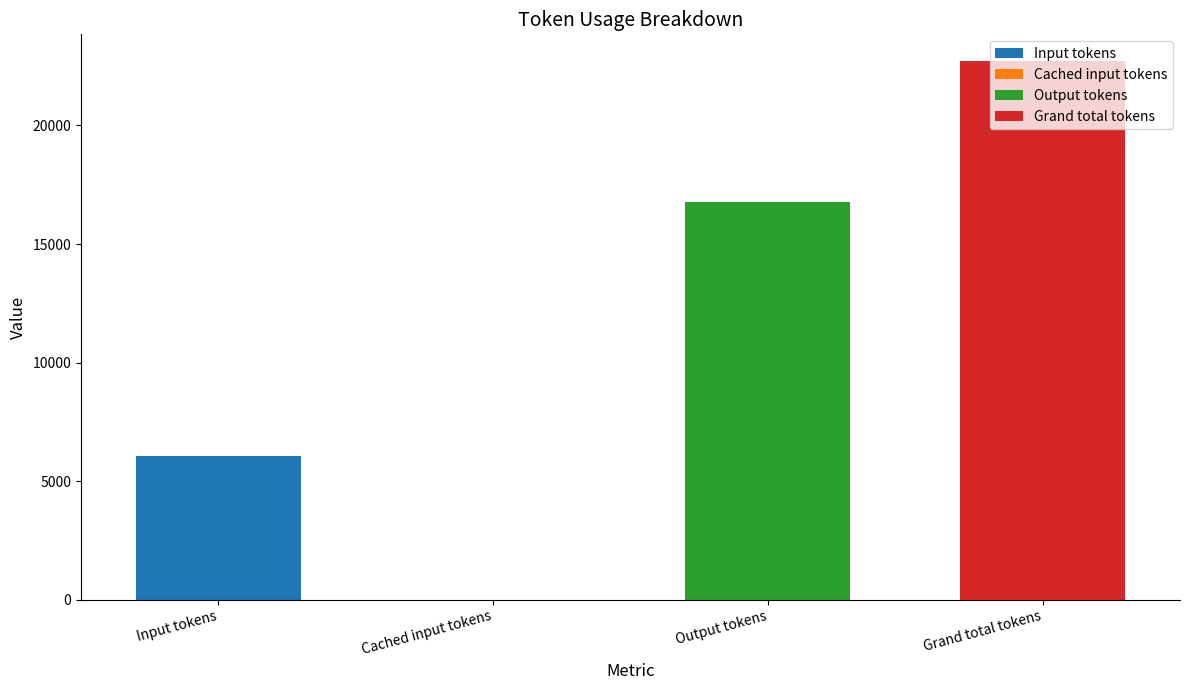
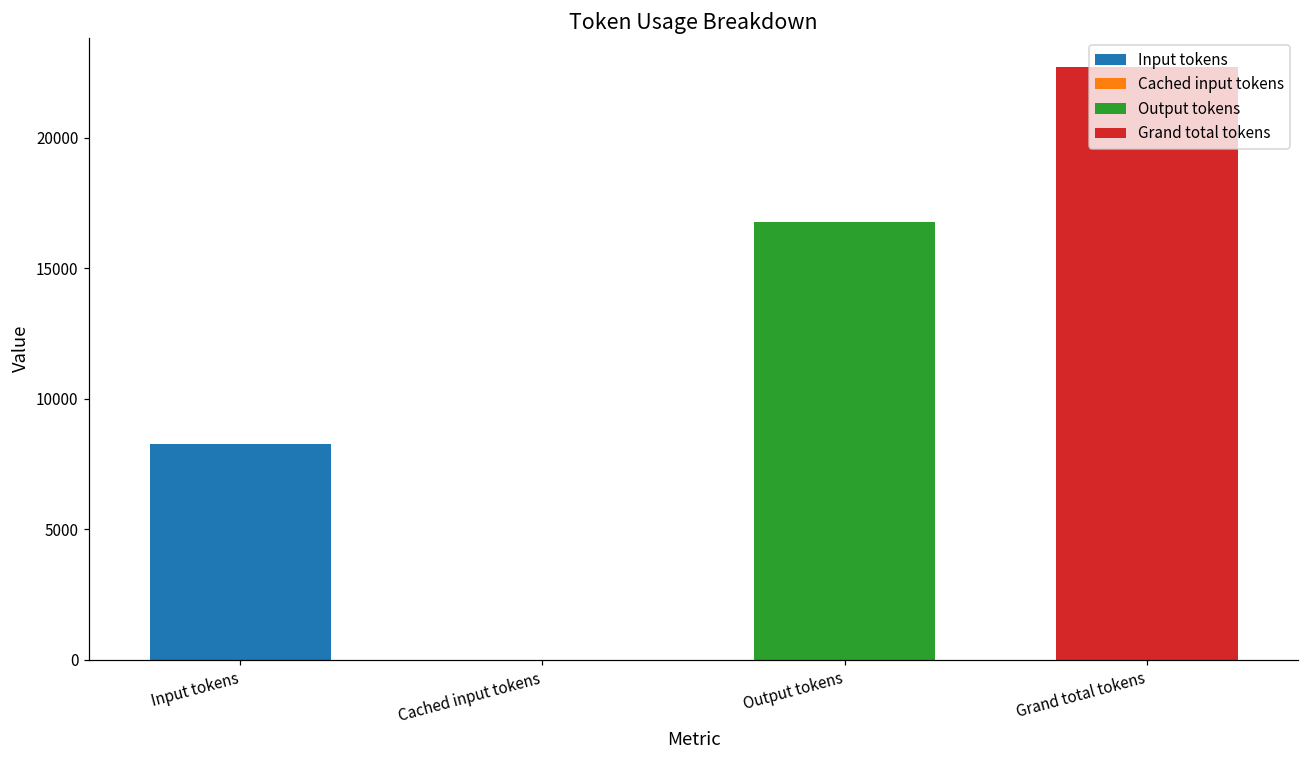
  {
-   "Input tokens": 6100,
+   "Input tokens": 8300,
    "Cached input tokens": 0,
    "Output tokens": 16800
  }
